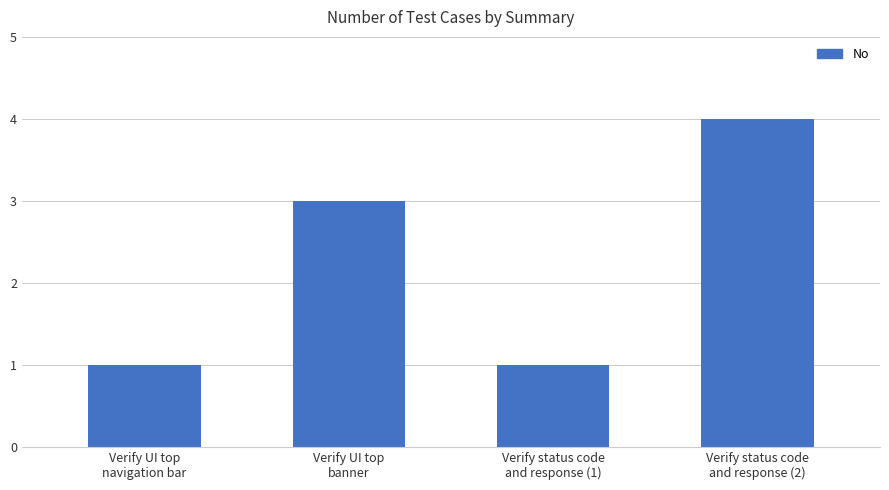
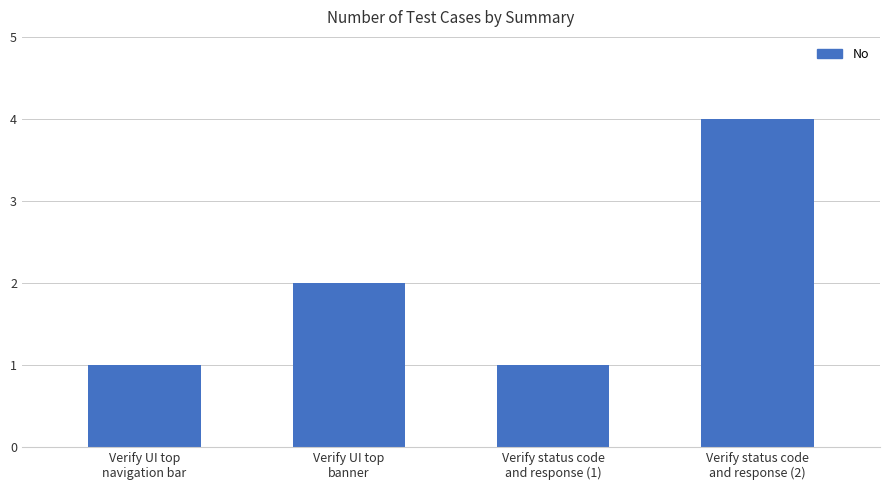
  {
    "Verify UI top navigation bar": 1,
-   "Verify UI top banner": 3,
+   "Verify UI top banner": 2,
    "Verify status code and response (1)": 1,
    "Verify status code and response (2)": 4
  }
